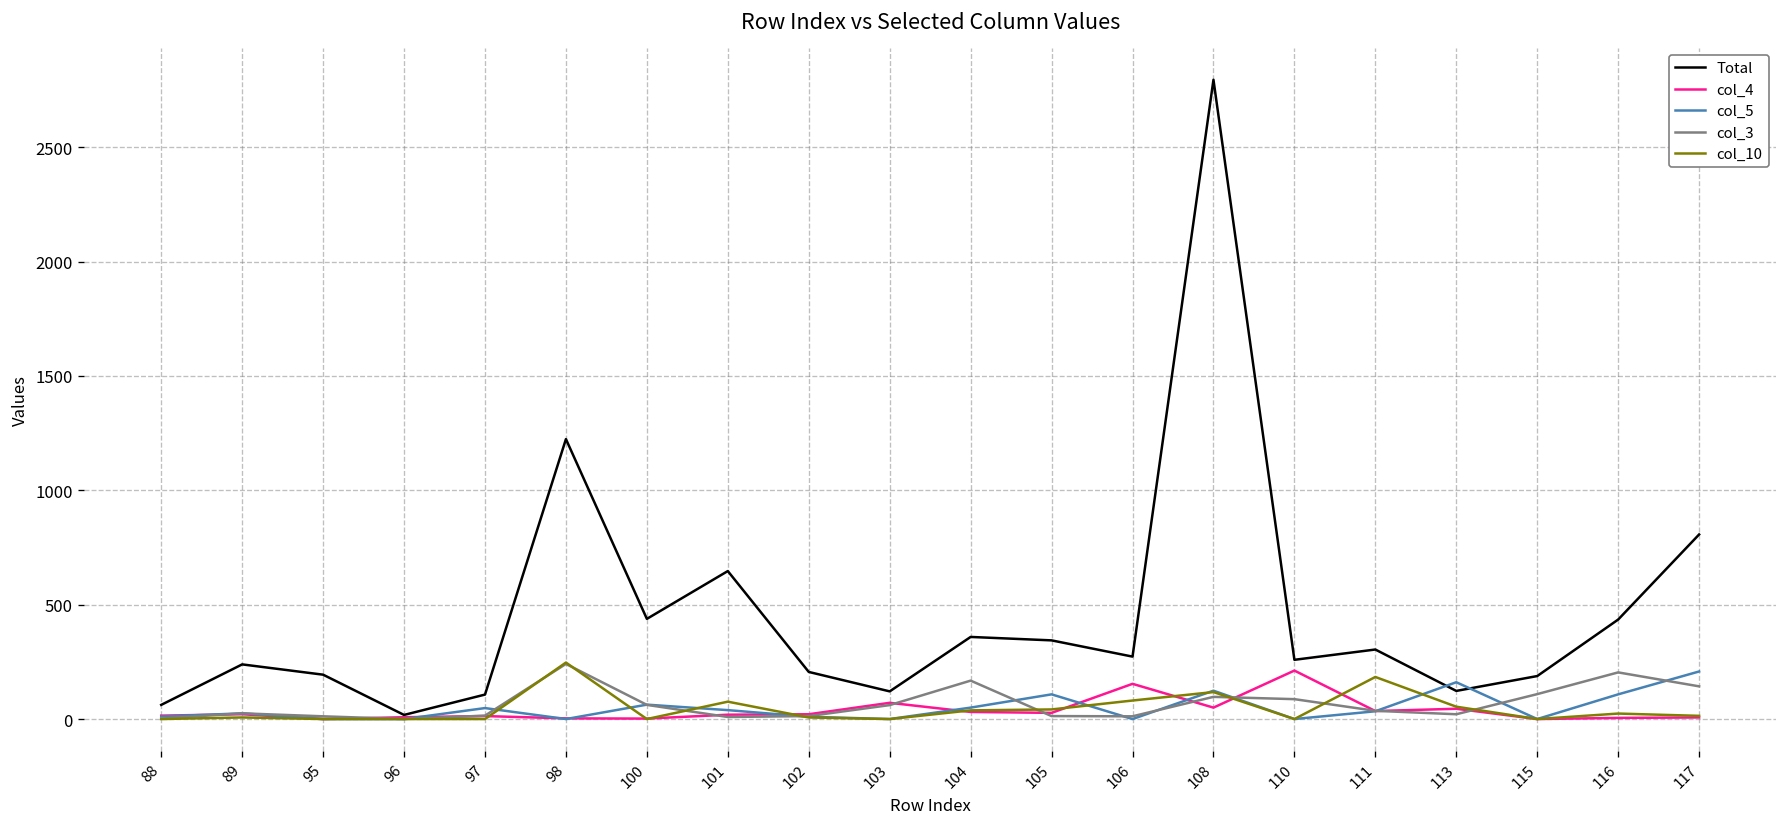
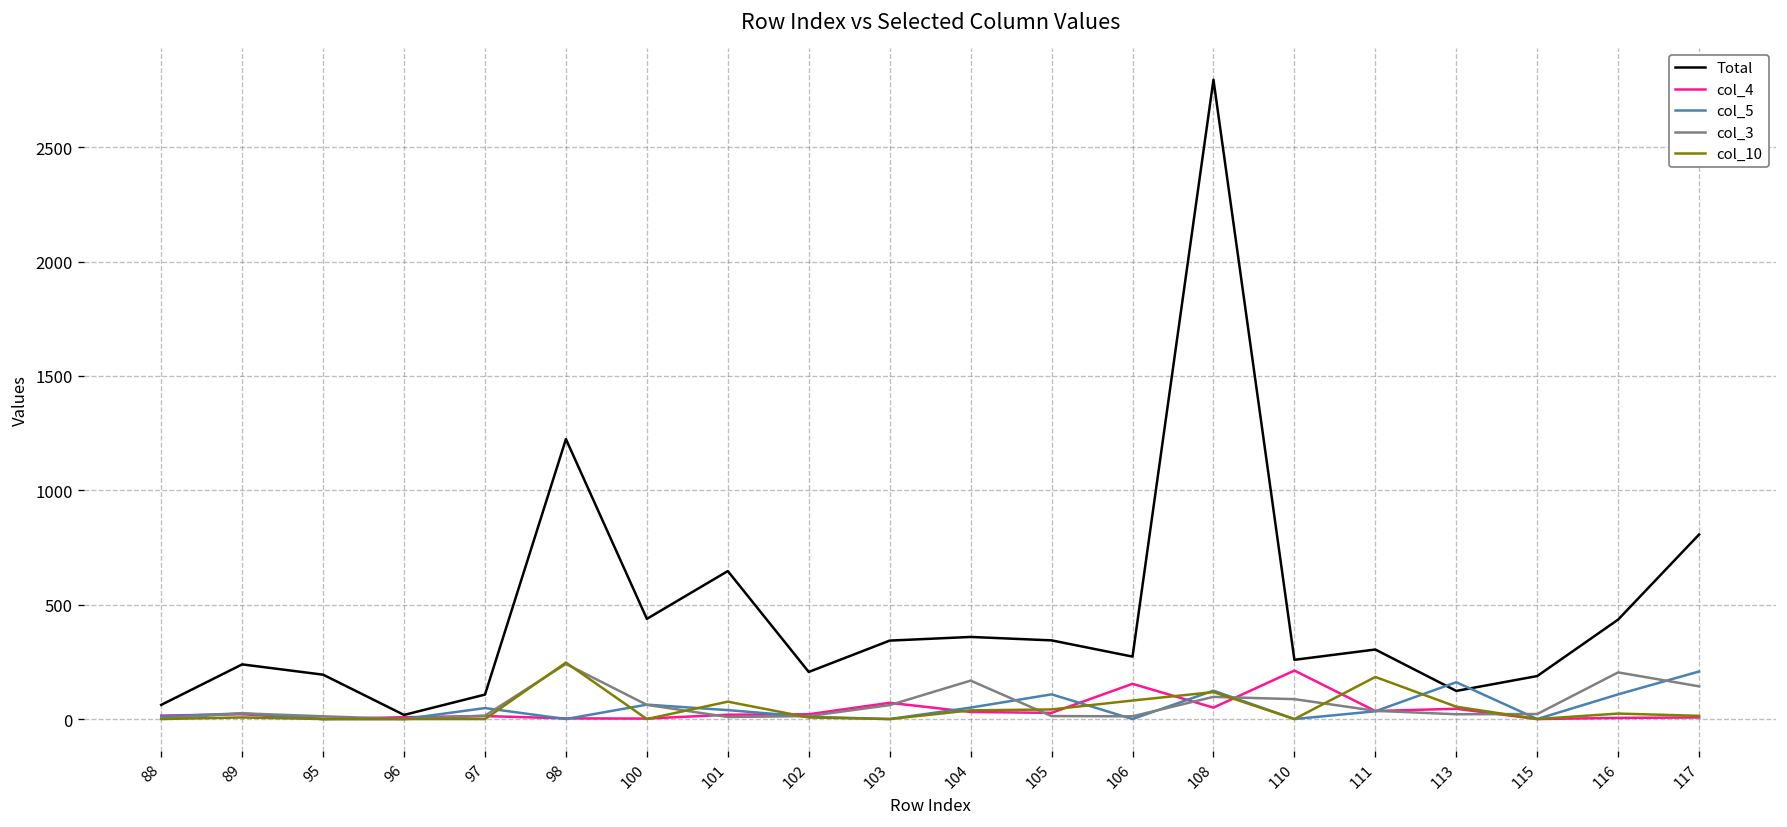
  {
    "Total": {
      "88": 60,
      "89": 240,
      "95": 190,
      "97": 110,
      "98": 1220,
      "100": 440,
      "101": 650,
      "102": 210,
-     "103": 120,
+     "103": 340,
      "104": 360,
      "105": 340,
      "106": 270,
      "108": 2800,
      "110": 260,
      "111": 300,
      "113": 120,
      "115": 190,
      "116": 440,
      "117": 810
    },
    "col_4": {
      "105": 30,
      "106": 150,
      "108": 50,
      "110": 210,
      "116": 10
    },
    "col_5": {
      "97": 50,
      "101": 40,
      "105": 110,
      "113": 160,
      "116": 110,
      "117": 210
    },
    "col_3": {
      "104": 170,
      "105": 10,
      "108": 100,
      "110": 90,
      "113": 20,
-     "115": 110,
+     "115": 20,
      "116": 200,
      "117": 140
    },
    "col_10": {
      "89": 10,
      "101": 80,
      "105": 40,
      "106": 80,
      "111": 180,
      "116": 20
    }
  }
